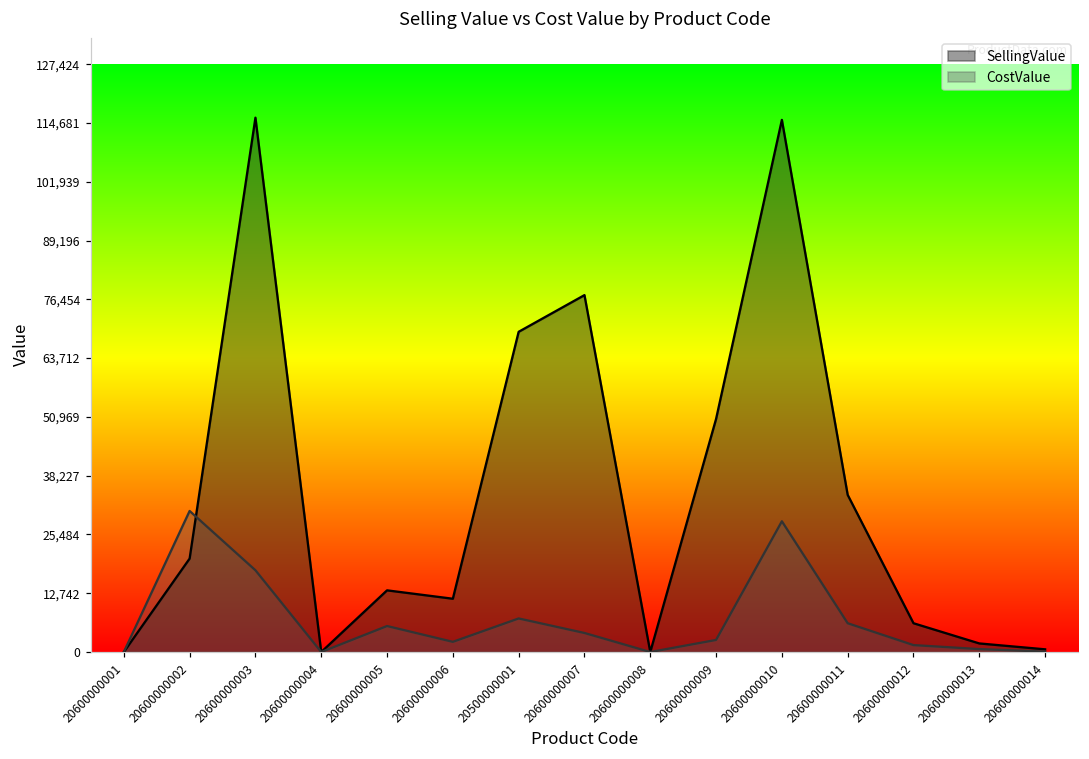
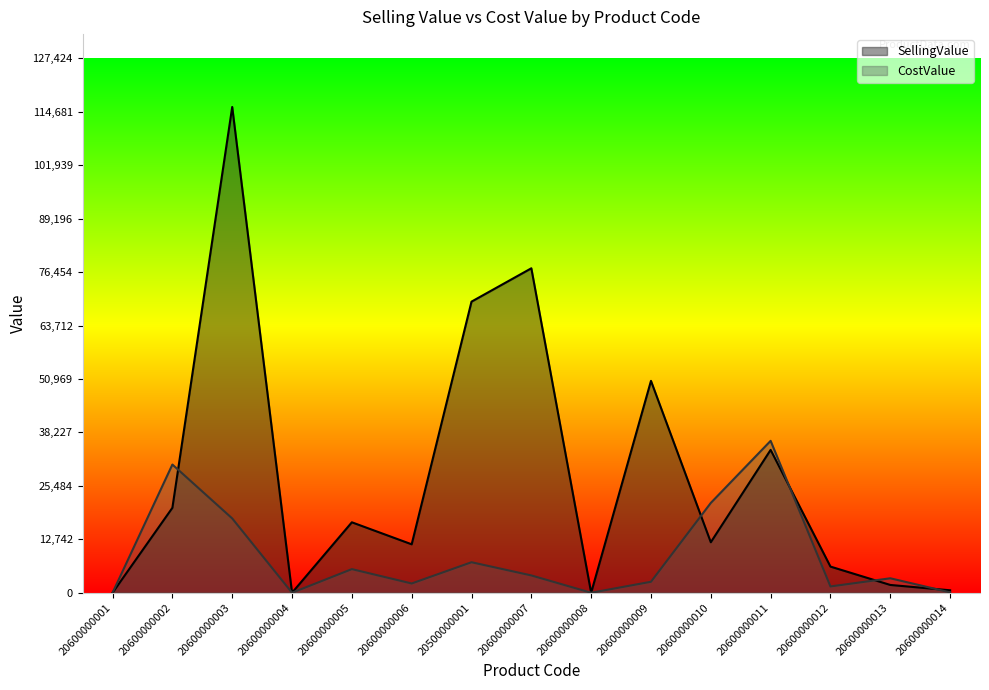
  {
    "SellingValue": {
      "20600000002": "20,000",
      "20600000003": "116,000",
-     "20600000005": "13,000",
+     "20600000005": "17,000",
      "20600000006": "12,000",
      "20500000001": "69,000",
      "20600000007": "77,000",
      "20600000009": "51,000",
-     "20600000010": "115,000",
+     "20600000010": "12,000",
      "20600000011": "34,000",
      "20600000012": "6,000",
      "20600000013": "2,000"
    },
    "CostValue": {
      "20600000002": "31,000",
      "20600000003": "18,000",
      "20600000005": "6,000",
      "20600000006": "2,000",
      "20500000001": "7,000",
      "20600000007": "4,000",
      "20600000009": "3,000",
-     "20600000010": "28,000",
-     "20600000011": "6,000",
+     "20600000010": "21,000",
+     "20600000011": "36,000",
      "20600000012": "2,000",
-     "20600000013": "1,000"
+     "20600000013": "3,000"
    }
  }
